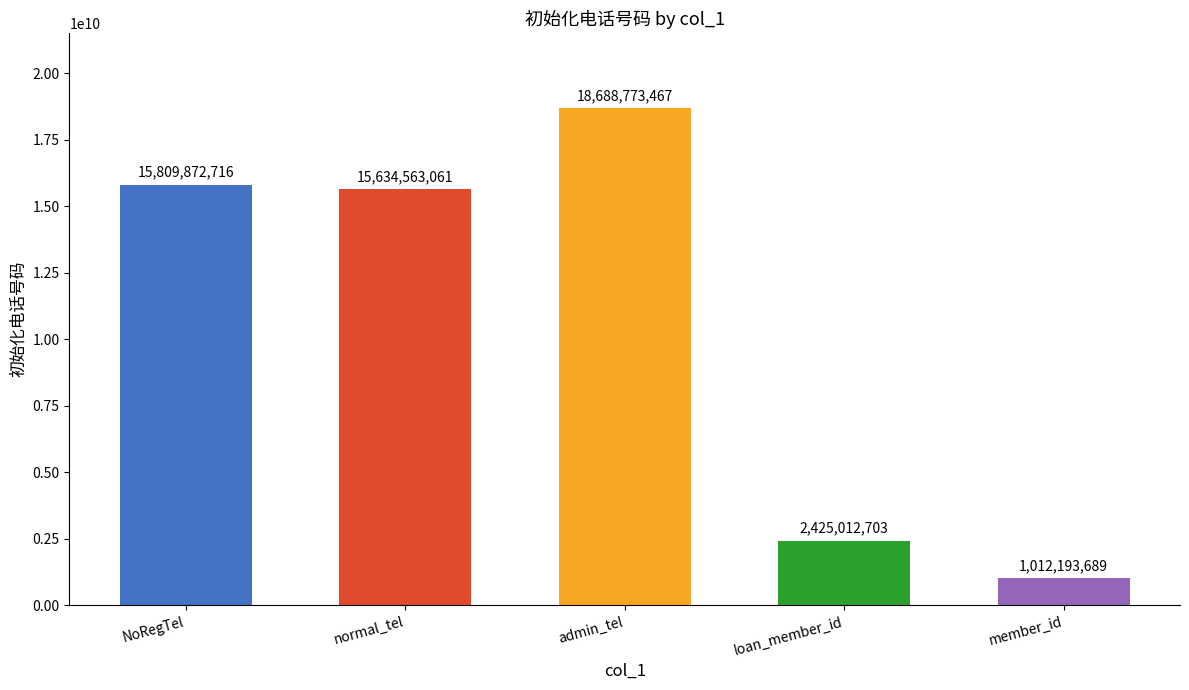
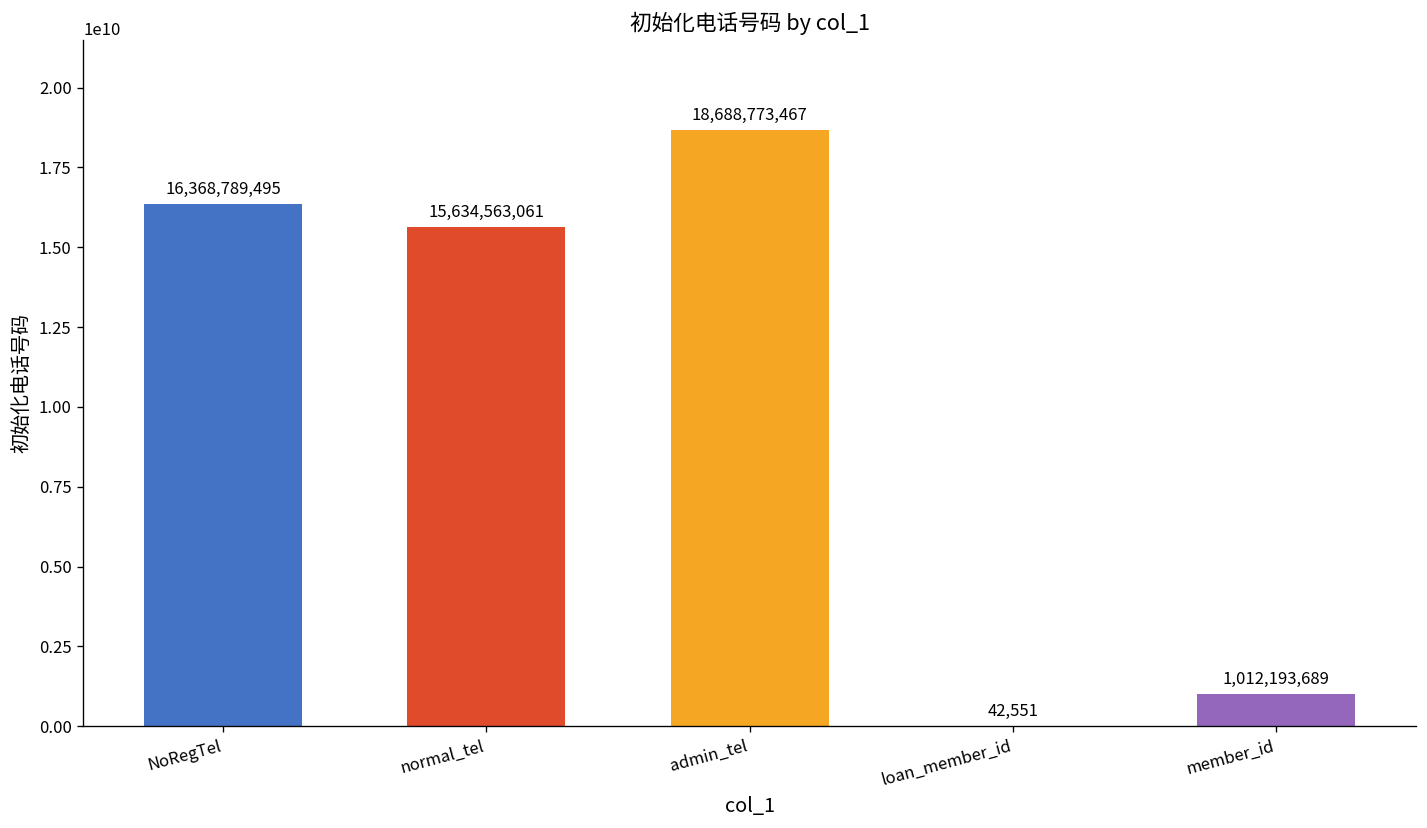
  {
-   "NoRegTel": "15,809,872,716",
+   "NoRegTel": "16,368,789,495",
    "normal_tel": "15,634,563,061",
    "admin_tel": "18,688,773,467",
-   "loan_member_id": "2,425,012,703",
+   "loan_member_id": "42,551",
    "member_id": "1,012,193,689"
  }
